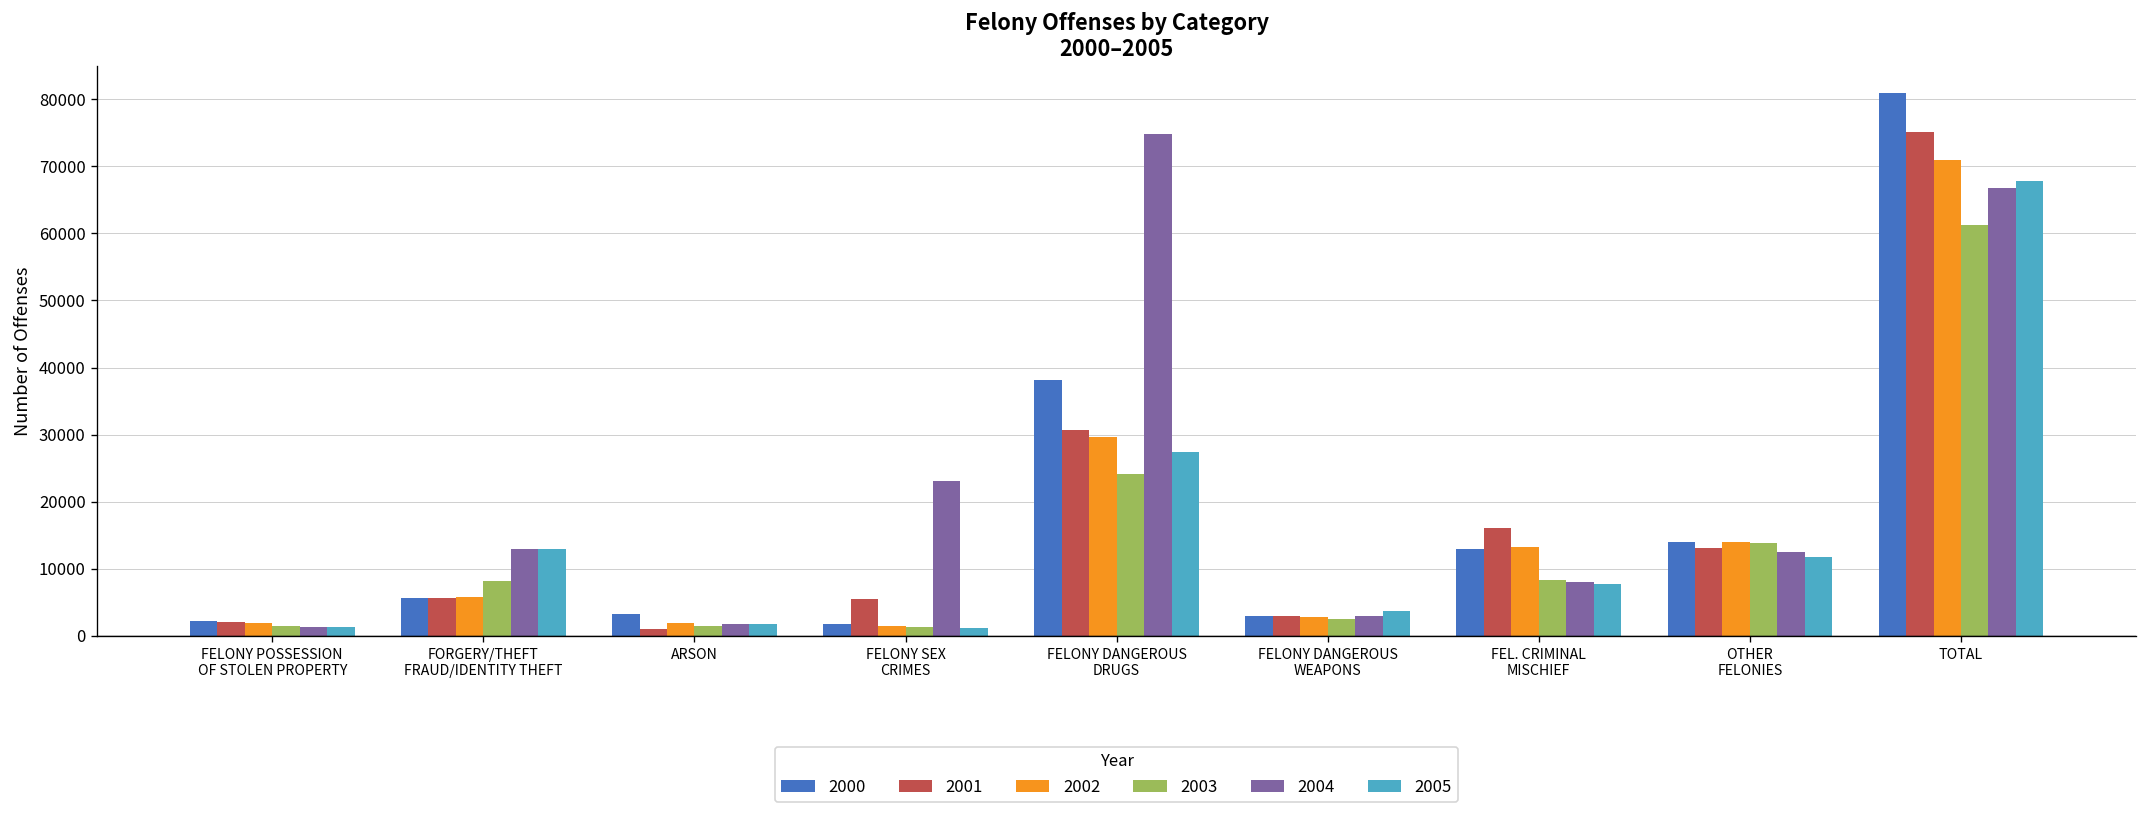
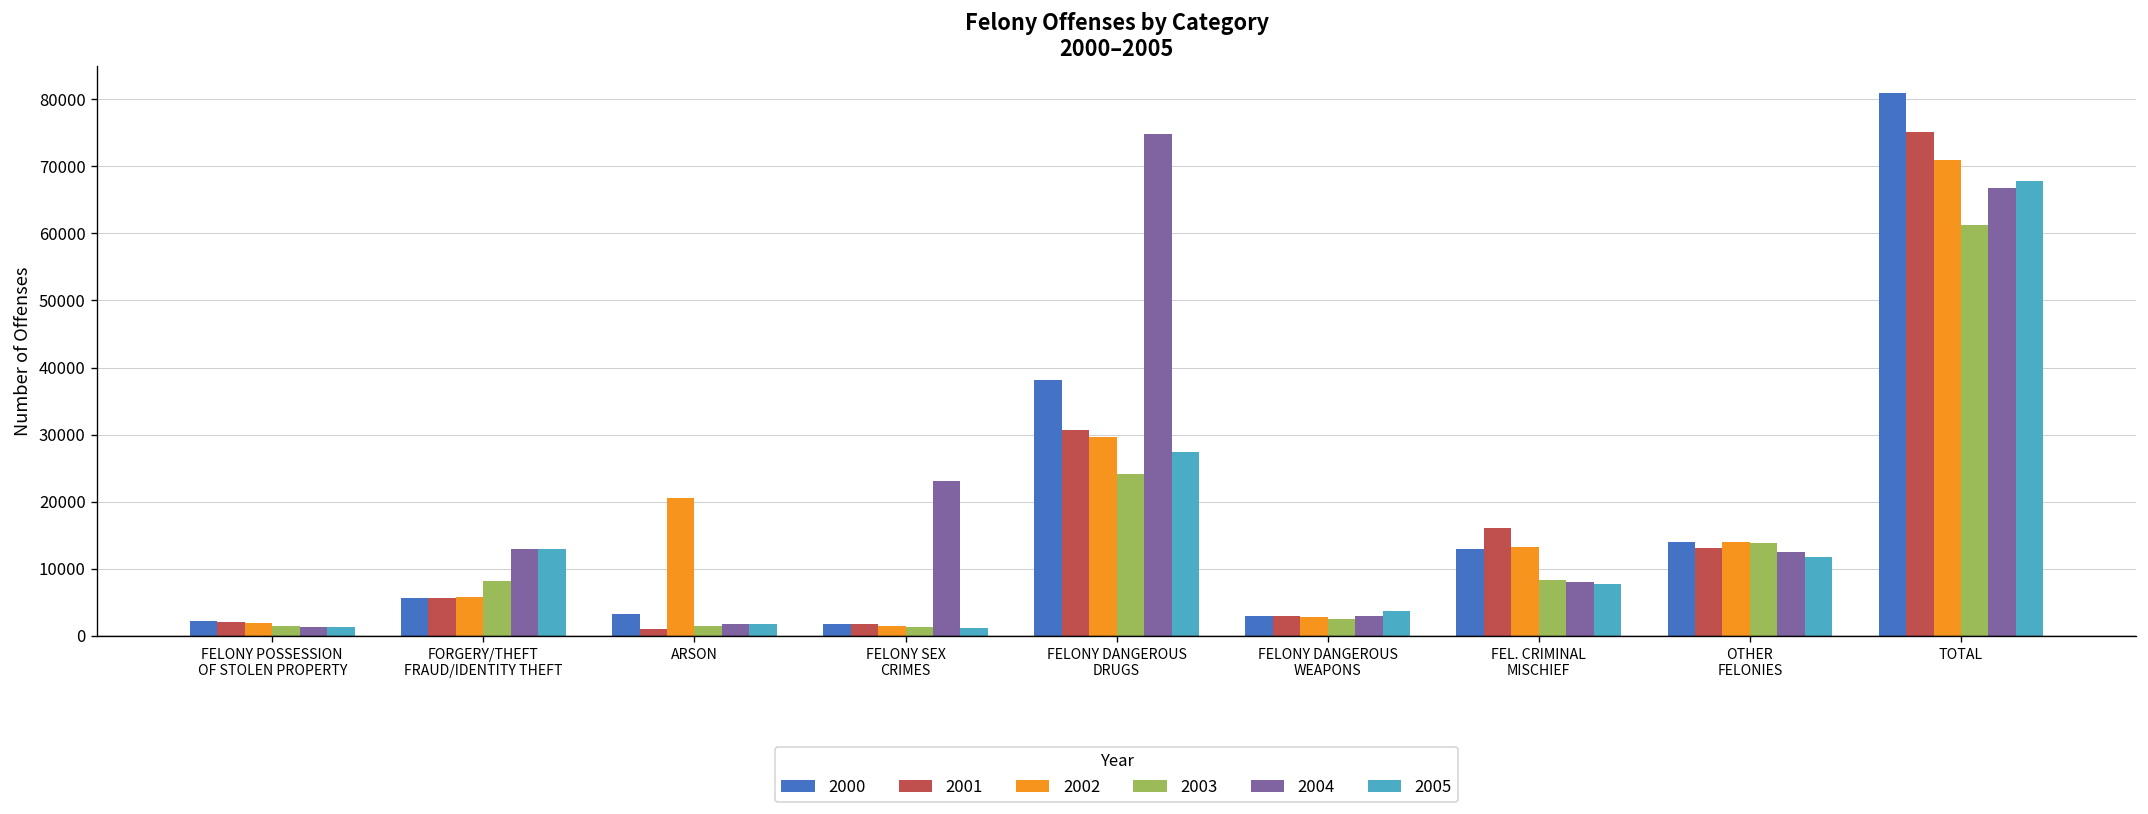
  {
    "2001": {
      "FELONY POSSESSION OF STOLEN PROPERTY": 2000,
      "FORGERY/THEFT FRAUD/IDENTITY THEFT": 6000,
      "ARSON": 1000,
-     "FELONY SEX CRIMES": 5000,
+     "FELONY SEX CRIMES": 2000,
      "FELONY DANGEROUS DRUGS": 31000,
      "FELONY DANGEROUS WEAPONS": 3000,
      "FEL. CRIMINAL MISCHIEF": 16000,
      "OTHER FELONIES": 13000,
      "TOTAL": 75000
    },
    "2002": {
      "FELONY POSSESSION OF STOLEN PROPERTY": 2000,
      "FORGERY/THEFT FRAUD/IDENTITY THEFT": 6000,
-     "ARSON": 2000,
+     "ARSON": 21000,
      "FELONY SEX CRIMES": 2000,
      "FELONY DANGEROUS DRUGS": 30000,
      "FELONY DANGEROUS WEAPONS": 3000,
      "FEL. CRIMINAL MISCHIEF": 13000,
      "OTHER FELONIES": 14000,
      "TOTAL": 71000
    },
    "2003": {
      "FELONY POSSESSION OF STOLEN PROPERTY": 2000,
      "FORGERY/THEFT FRAUD/IDENTITY THEFT": 8000,
      "ARSON": 1000,
      "FELONY SEX CRIMES": 1000,
      "FELONY DANGEROUS DRUGS": 24000,
      "FELONY DANGEROUS WEAPONS": 3000,
      "FEL. CRIMINAL MISCHIEF": 8000,
      "OTHER FELONIES": 14000,
      "TOTAL": 61000
    },
    "2004": {
      "FELONY POSSESSION OF STOLEN PROPERTY": 1000,
      "FORGERY/THEFT FRAUD/IDENTITY THEFT": 13000,
      "ARSON": 2000,
      "FELONY SEX CRIMES": 23000,
      "FELONY DANGEROUS DRUGS": 75000,
      "FELONY DANGEROUS WEAPONS": 3000,
      "FEL. CRIMINAL MISCHIEF": 8000,
      "OTHER FELONIES": 12000,
      "TOTAL": 67000
    }
  }
